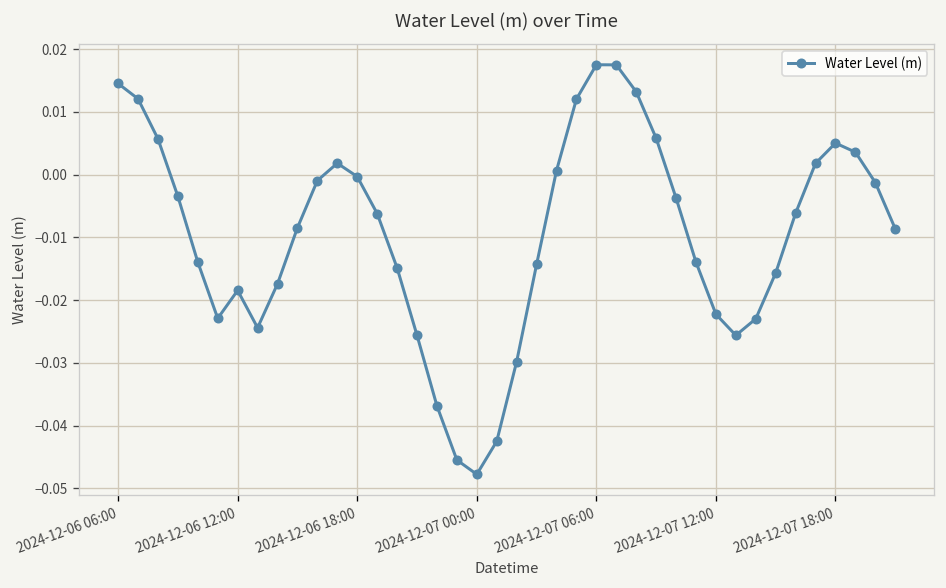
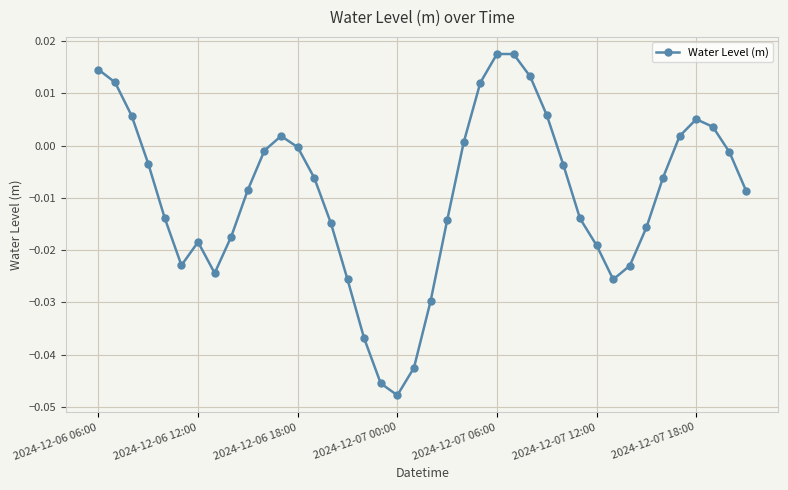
  {
    "2024-12-06 06:00": 0.015,
    "2024-12-06 12:00": -0.018,
    "2024-12-06 18:00": 0.000,
    "2024-12-07 00:00": -0.048,
    "2024-12-07 06:00": 0.018,
-   "2024-12-07 12:00": -0.022,
+   "2024-12-07 12:00": -0.019,
    "2024-12-07 18:00": 0.005
  }
